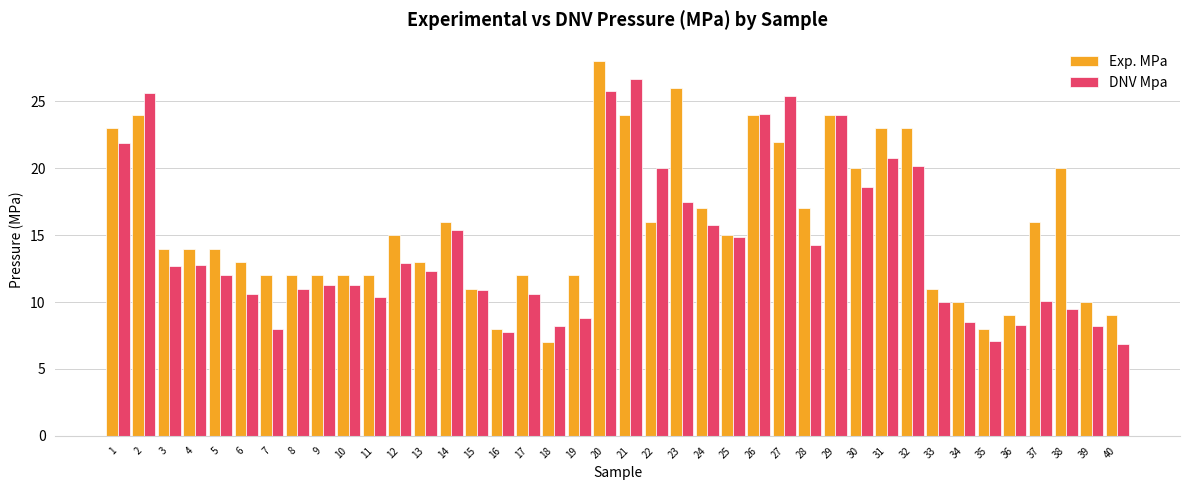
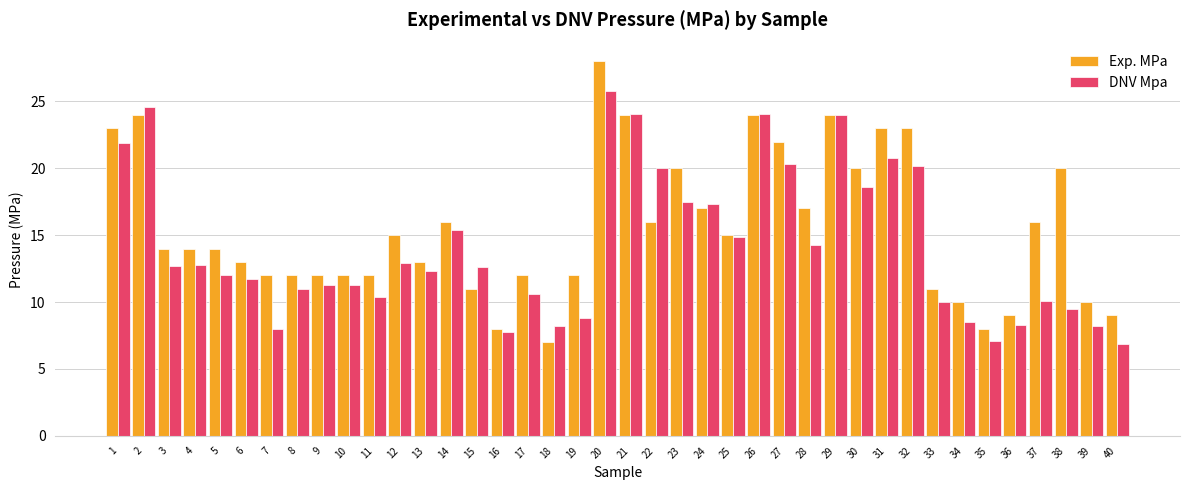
  {
    "Exp. MPa": {
      "1": 23,
      "2": 24,
      "3": 14,
      "4": 14,
      "5": 14,
      "6": 13,
      "7": 12,
      "8": 12,
      "9": 12,
      "10": 12,
      "11": 12,
      "12": 15,
      "13": 13,
      "14": 16,
      "15": 11,
      "16": 8,
      "17": 12,
      "18": 7,
      "19": 12,
      "20": 28,
      "21": 24,
      "22": 16,
-     "23": 26,
+     "23": 20,
      "24": 17,
      "25": 15,
      "26": 24,
      "27": 22,
      "28": 17,
      "29": 24,
      "30": 20,
      "31": 23,
      "32": 23,
      "33": 11,
      "34": 10,
      "35": 8,
      "36": 9,
      "37": 16,
      "38": 20,
      "39": 10,
      "40": 9
    },
    "DNV Mpa": {
      "1": 21.9,
-     "2": 25.6,
+     "2": 24.6,
      "3": 12.7,
      "4": 12.8,
      "5": 12.0,
-     "6": 10.6,
+     "6": 11.7,
      "7": 8.0,
      "8": 11.0,
      "9": 11.3,
      "10": 11.3,
      "11": 10.4,
      "12": 12.9,
      "13": 12.3,
      "14": 15.4,
-     "15": 10.9,
+     "15": 12.6,
      "16": 7.8,
      "17": 10.6,
      "18": 8.2,
      "19": 8.8,
      "20": 25.8,
-     "21": 26.7,
+     "21": 24.1,
      "22": 20.0,
      "23": 17.5,
-     "24": 15.8,
+     "24": 17.3,
      "25": 14.9,
      "26": 24.1,
-     "27": 25.4,
+     "27": 20.3,
      "28": 14.3,
      "29": 24.0,
      "30": 18.6,
      "31": 20.8,
      "32": 20.2,
      "33": 10.0,
      "34": 8.5,
      "35": 7.1,
      "36": 8.3,
      "37": 10.1,
      "38": 9.5,
      "39": 8.2,
      "40": 6.9
    }
  }
